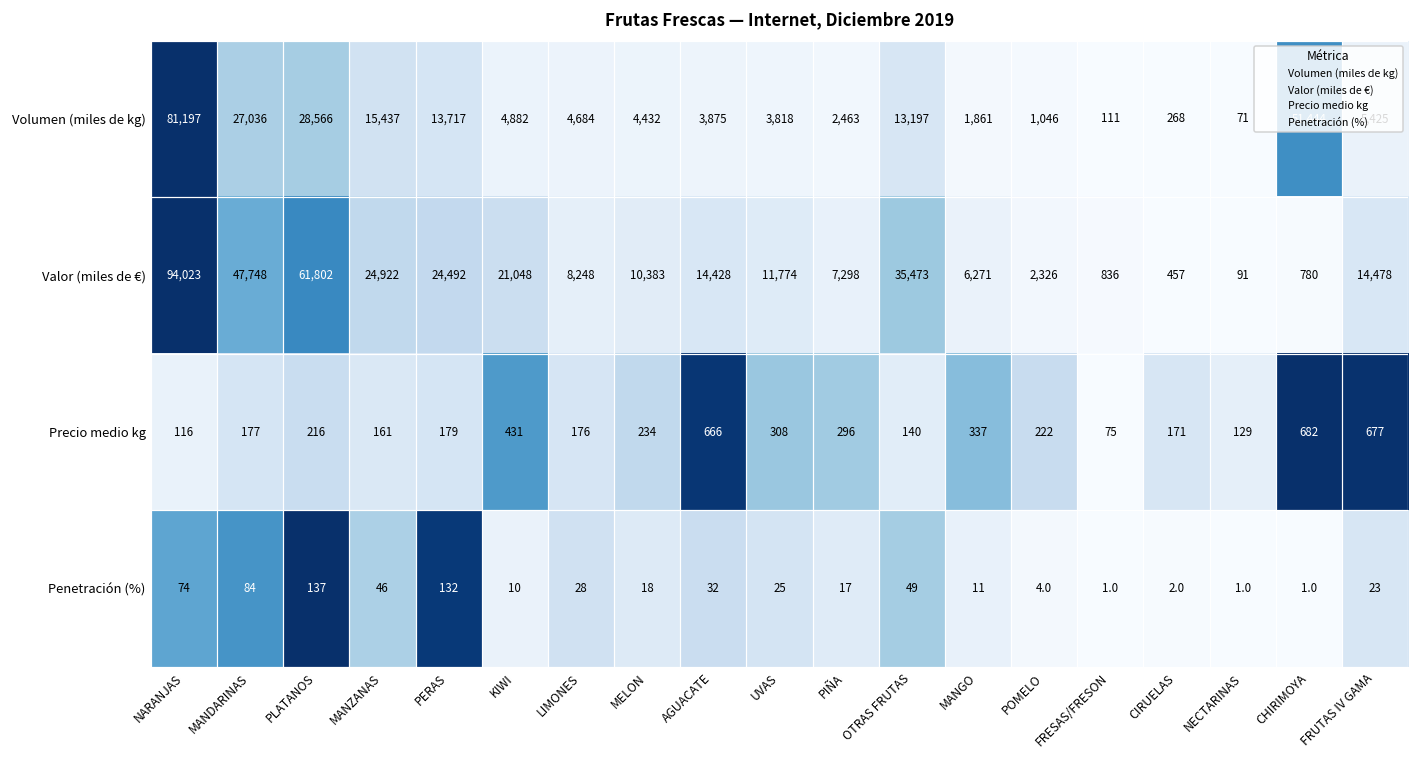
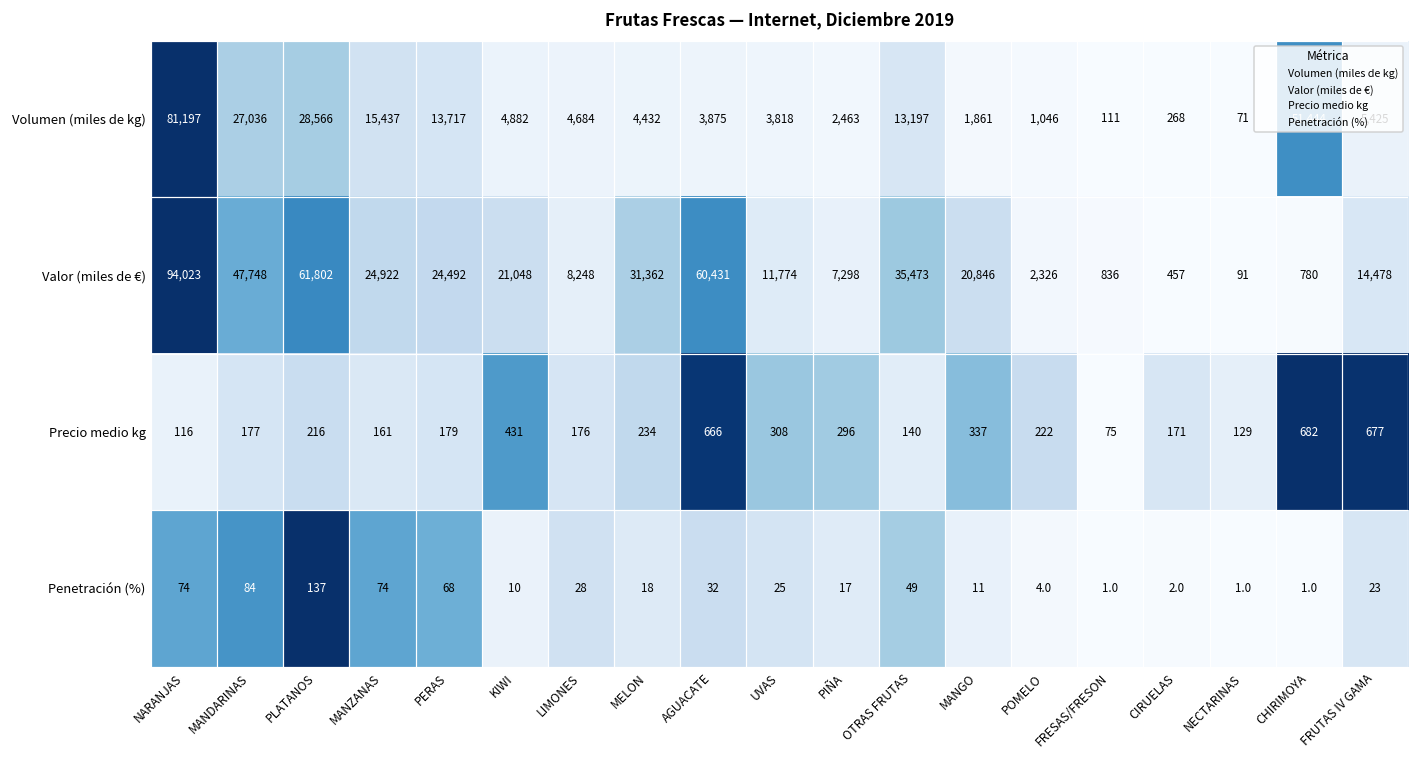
  {
    "Volumen (miles de kg)": {
      "NARANJAS": "81,197",
      "MANDARINAS": "27,036",
      "PLATANOS": "28,566",
      "MANZANAS": "15,437",
      "PERAS": "13,717",
      "KIWI": "4,882",
      "LIMONES": "4,684",
      "MELON": "4,432",
      "AGUACATE": "3,875",
      "UVAS": "3,818",
      "PIÑA": "2,463",
      "OTRAS FRUTAS": "13,197",
      "MANGO": "1,861",
      "POMELO": "1,046",
      "FRESAS/FRESON": "111",
      "CIRUELAS": "268",
      "NECTARINAS": "71"
    },
    "Valor (miles de €)": {
      "NARANJAS": "94,023",
      "MANDARINAS": "47,748",
      "PLATANOS": "61,802",
      "MANZANAS": "24,922",
      "PERAS": "24,492",
      "KIWI": "21,048",
      "LIMONES": "8,248",
-     "MELON": "10,383",
-     "AGUACATE": "14,428",
+     "MELON": "31,362",
+     "AGUACATE": "60,431",
      "UVAS": "11,774",
      "PIÑA": "7,298",
      "OTRAS FRUTAS": "35,473",
-     "MANGO": "6,271",
+     "MANGO": "20,846",
      "POMELO": "2,326",
      "FRESAS/FRESON": "836",
      "CIRUELAS": "457",
      "NECTARINAS": "91",
      "CHIRIMOYA": "780",
      "FRUTAS IV GAMA": "14,478"
    },
    "Precio medio kg": {
      "NARANJAS": "116",
      "MANDARINAS": "177",
      "PLATANOS": "216",
      "MANZANAS": "161",
      "PERAS": "179",
      "KIWI": "431",
      "LIMONES": "176",
      "MELON": "234",
      "AGUACATE": "666",
      "UVAS": "308",
      "PIÑA": "296",
      "OTRAS FRUTAS": "140",
      "MANGO": "337",
      "POMELO": "222",
      "FRESAS/FRESON": "75",
      "CIRUELAS": "171",
      "NECTARINAS": "129",
      "CHIRIMOYA": "682",
      "FRUTAS IV GAMA": "677"
    },
    "Penetración (%)": {
      "NARANJAS": "74",
      "MANDARINAS": "84",
      "PLATANOS": "137",
-     "MANZANAS": "46",
-     "PERAS": "132",
+     "MANZANAS": "74",
+     "PERAS": "68",
      "KIWI": "10",
      "LIMONES": "28",
      "MELON": "18",
      "AGUACATE": "32",
      "UVAS": "25",
      "PIÑA": "17",
      "OTRAS FRUTAS": "49",
      "MANGO": "11",
      "POMELO": "4.0",
      "FRESAS/FRESON": "1.0",
      "CIRUELAS": "2.0",
      "NECTARINAS": "1.0",
      "CHIRIMOYA": "1.0",
      "FRUTAS IV GAMA": "23"
    }
  }
